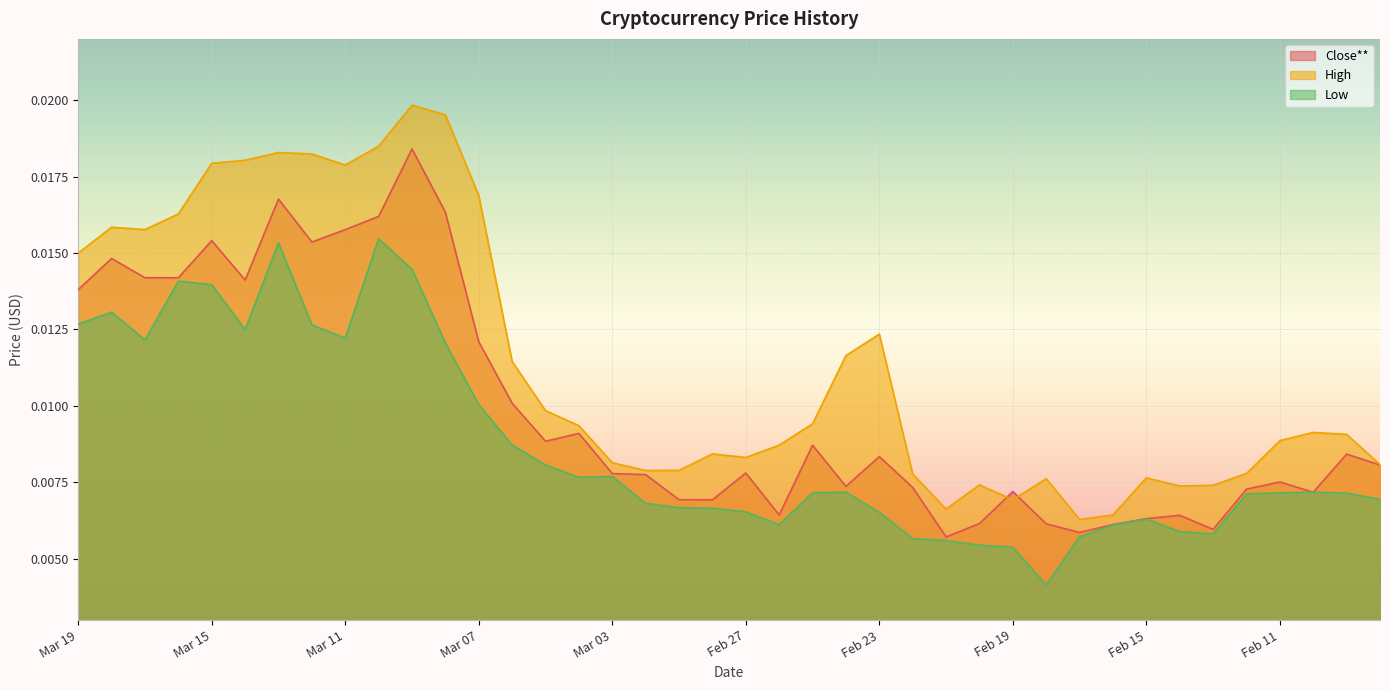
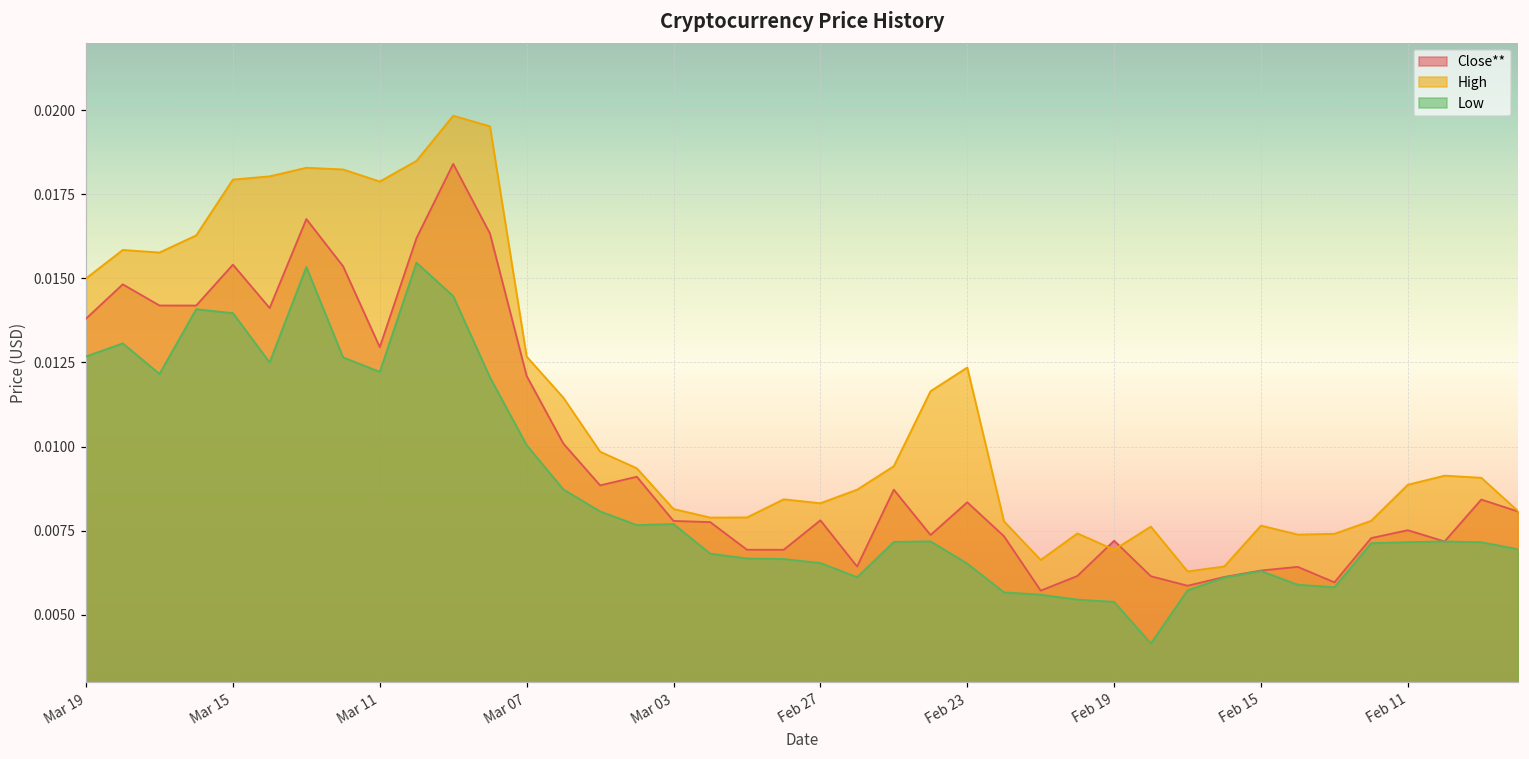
  {
    "Close**": {
      "Mar 19": 0.0138,
      "Mar 15": 0.0154,
-     "Mar 11": 0.0158,
+     "Mar 11": 0.0130,
      "Mar 07": 0.0121,
      "Mar 03": 0.0078,
      "Feb 27": 0.0078,
      "Feb 23": 0.0083,
      "Feb 19": 0.0072,
      "Feb 11": 0.0075
    },
    "High": {
      "Mar 19": 0.0150,
      "Mar 15": 0.0179,
      "Mar 11": 0.0179,
-     "Mar 07": 0.0169,
+     "Mar 07": 0.0127,
      "Mar 03": 0.0081,
      "Feb 27": 0.0083,
      "Feb 23": 0.0123,
      "Feb 19": 0.0069,
      "Feb 15": 0.0077,
      "Feb 11": 0.0089
    },
    "Low": {
      "Mar 19": 0.0127,
      "Mar 15": 0.0140,
      "Mar 11": 0.0122,
      "Mar 07": 0.0100,
      "Mar 03": 0.0077,
      "Feb 27": 0.0065,
      "Feb 23": 0.0065,
      "Feb 19": 0.0054,
      "Feb 11": 0.0072
    }
  }
